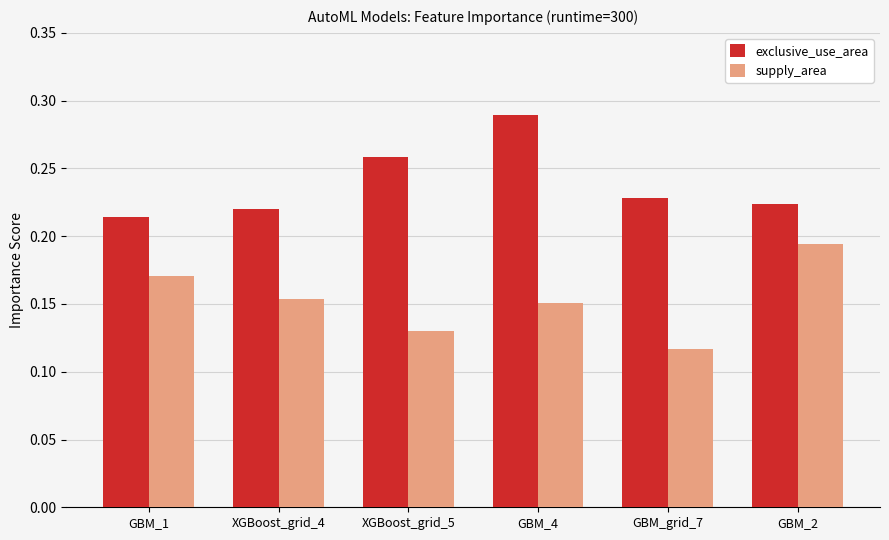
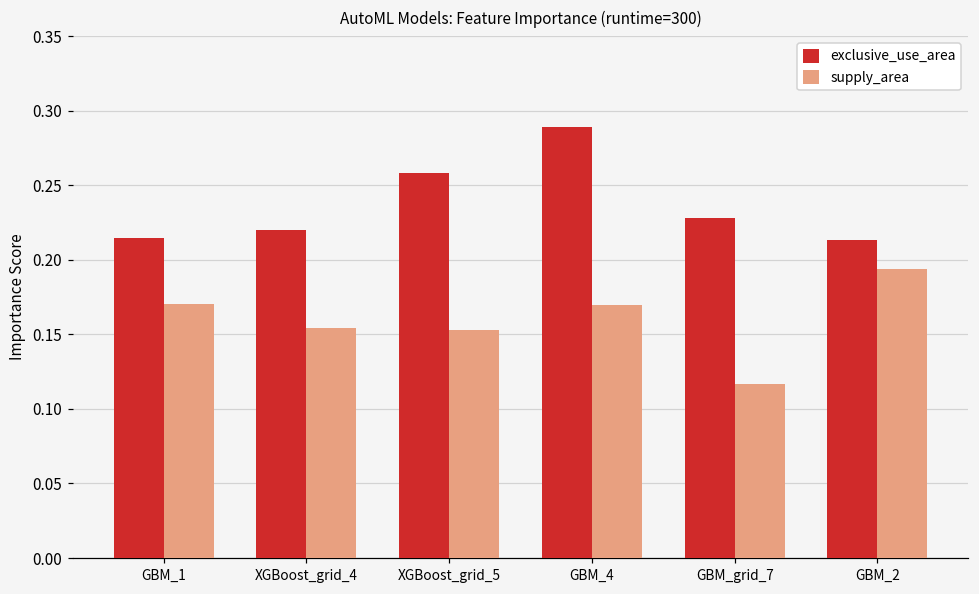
  {
    "exclusive_use_area": {
      "GBM_1": 0.215,
      "XGBoost_grid_4": 0.220,
      "XGBoost_grid_5": 0.258,
      "GBM_4": 0.289,
      "GBM_grid_7": 0.228,
-     "GBM_2": 0.224
+     "GBM_2": 0.213
    },
    "supply_area": {
      "GBM_1": 0.170,
      "XGBoost_grid_4": 0.154,
-     "XGBoost_grid_5": 0.130,
-     "GBM_4": 0.151,
+     "XGBoost_grid_5": 0.153,
+     "GBM_4": 0.169,
      "GBM_grid_7": 0.117,
      "GBM_2": 0.194
    }
  }
